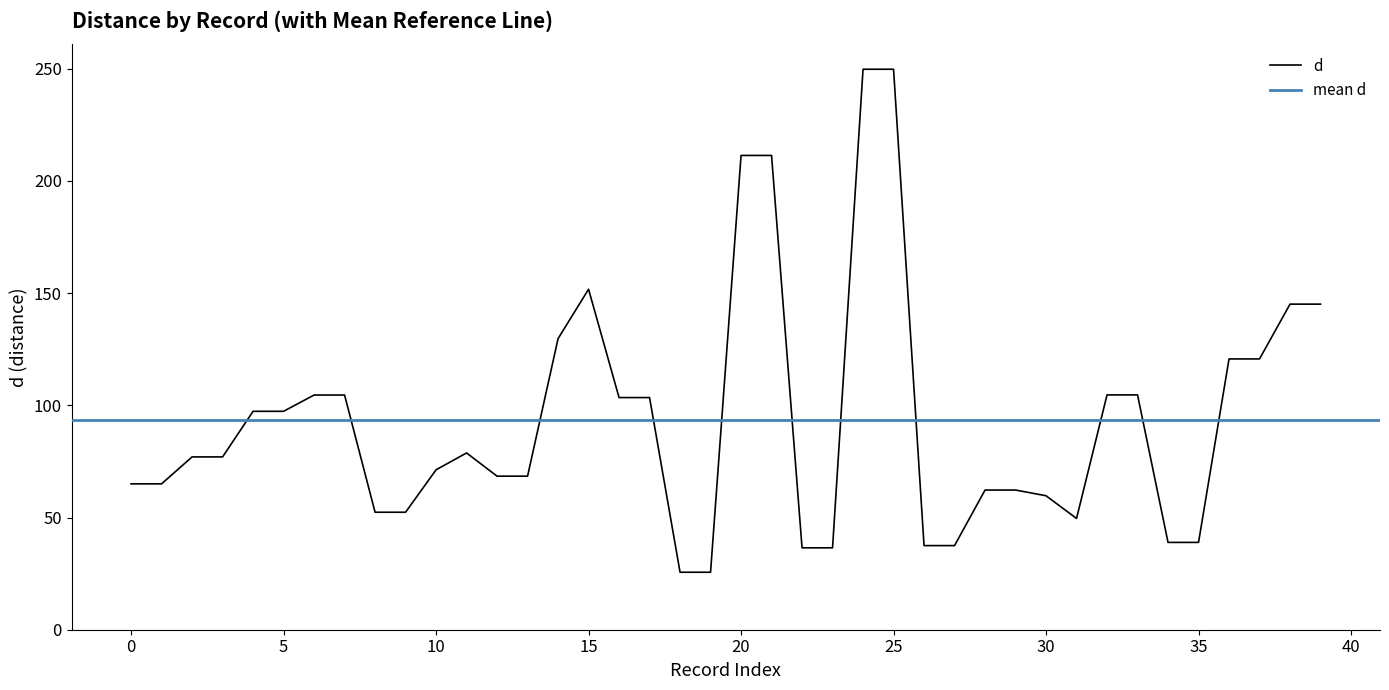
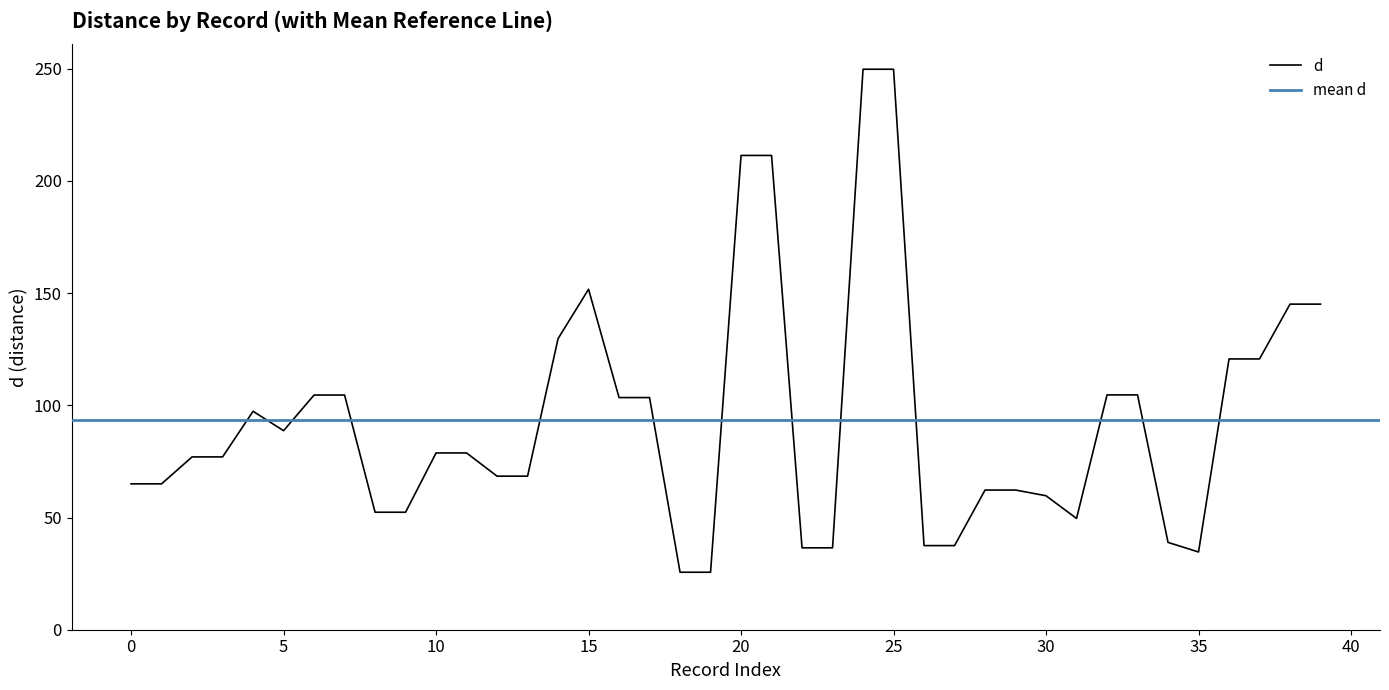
  {
    "0": 65,
-   "5": 97,
-   "10": 71,
+   "5": 89,
+   "10": 79,
    "15": 152,
    "20": 211,
    "25": 250,
    "30": 60,
-   "35": 39
+   "35": 35
  }
